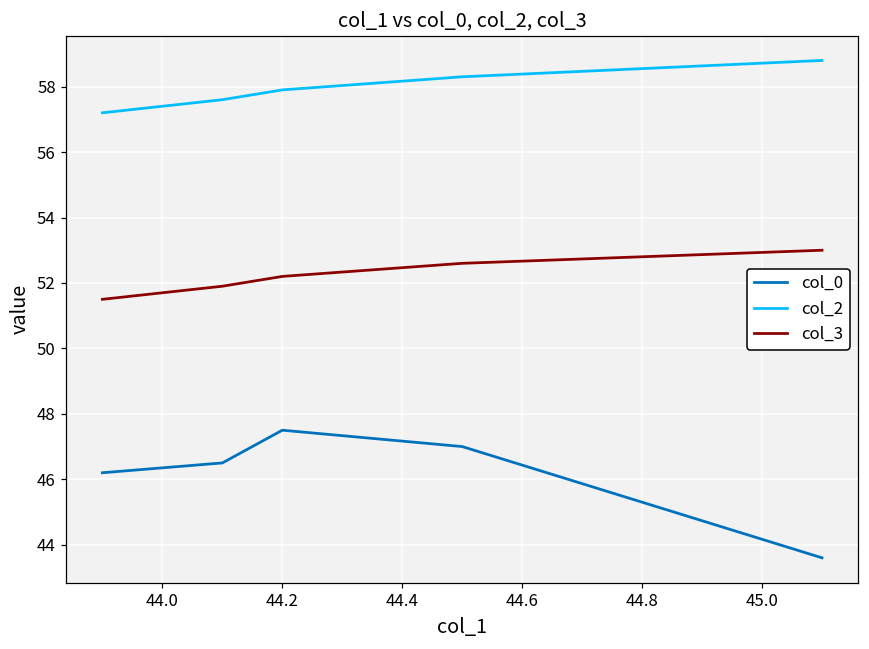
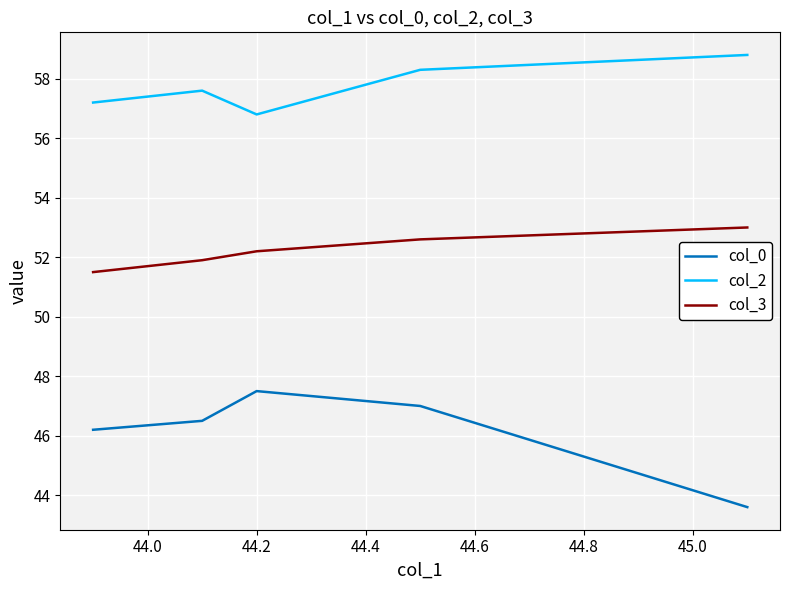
  {
    "col_0": {
      "44.2": 47.5
    },
    "col_2": {
-     "44.2": 57.9
+     "44.2": 56.8
    },
    "col_3": {
      "44.2": 52.2
    }
  }
